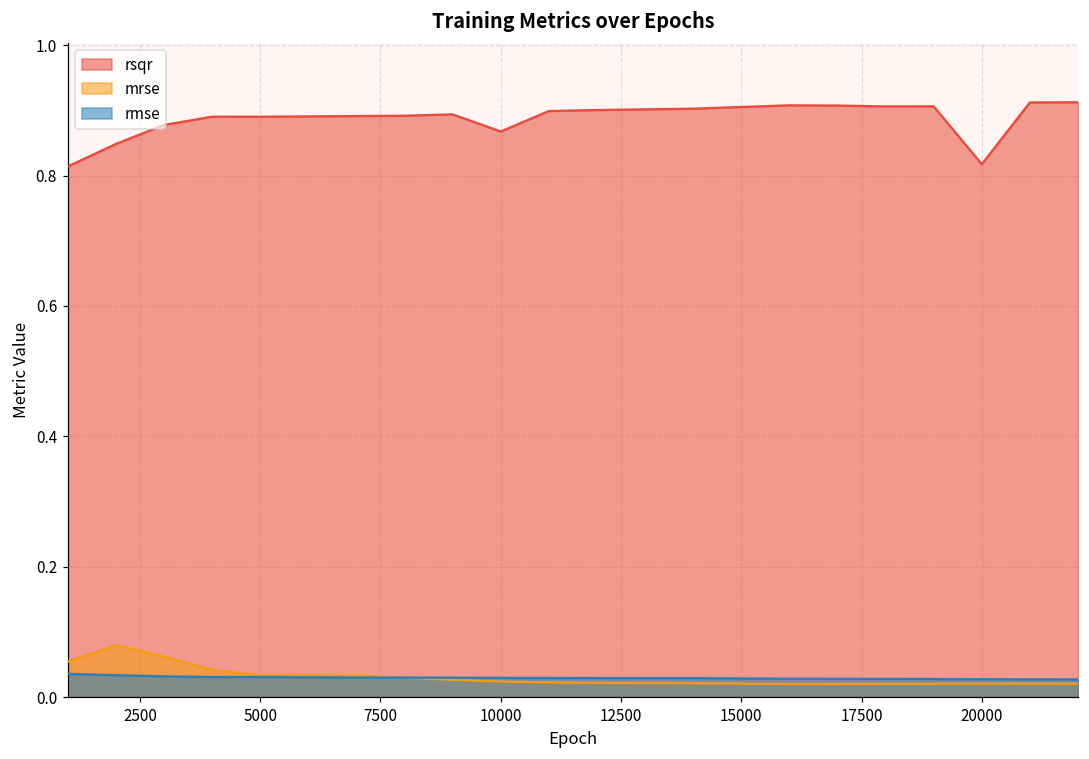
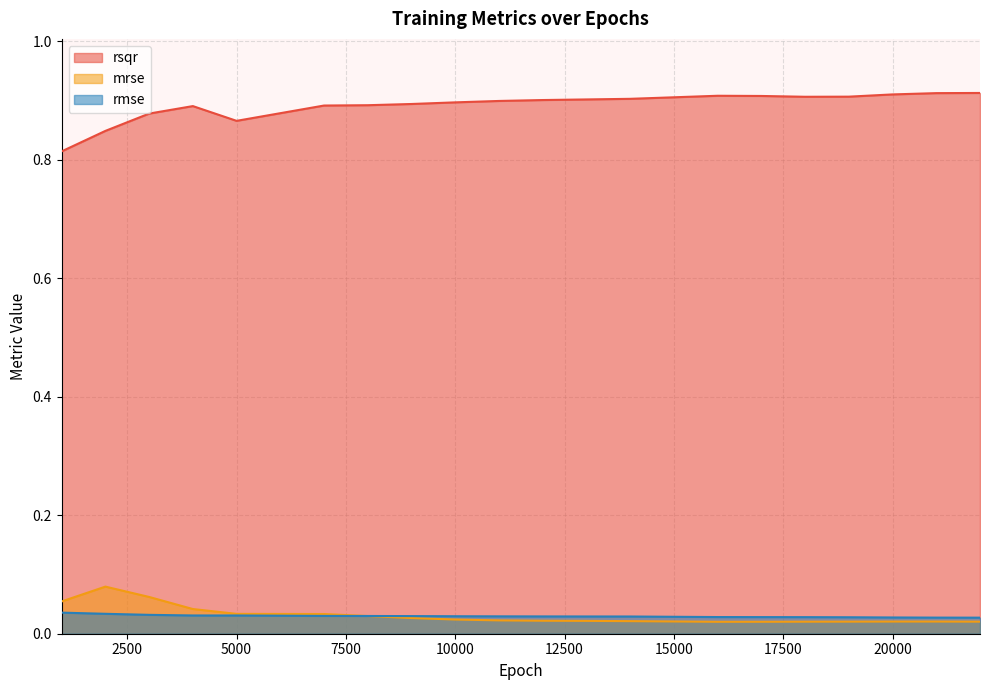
  {
    "rsqr": {
-     "5000": 0.89,
-     "10000": 0.87,
-     "20000": 0.82
+     "5000": 0.87,
+     "10000": 0.90,
+     "20000": 0.91
    },
    "mrse": {
      "10000": 0.02,
      "20000": 0.02
    },
    "rmse": {
      "10000": 0.03,
      "20000": 0.03
    }
  }
